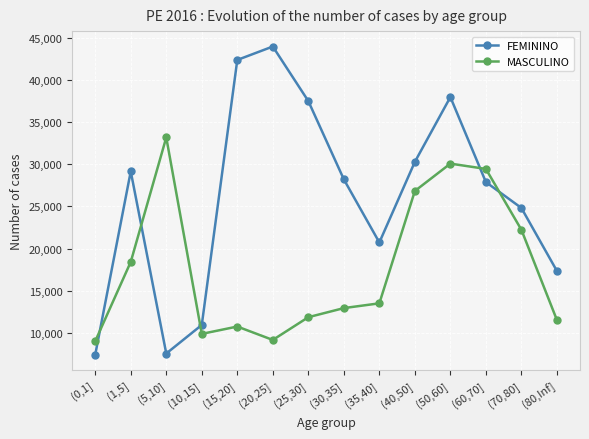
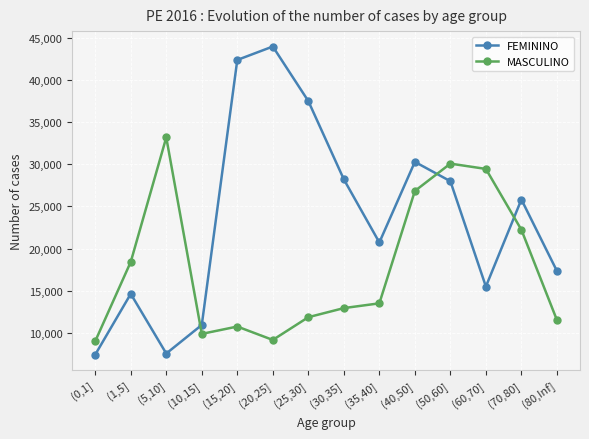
  {
    "FEMININO": {
      "(0,1]": "7,000",
-     "(1,5]": "29,000",
+     "(1,5]": "15,000",
      "(5,10]": "8,000",
      "(10,15]": "11,000",
      "(15,20]": "42,000",
      "(20,25]": "44,000",
      "(25,30]": "38,000",
      "(30,35]": "28,000",
      "(35,40]": "21,000",
      "(40,50]": "30,000",
-     "(50,60]": "38,000",
-     "(60,70]": "28,000",
-     "(70,80]": "25,000",
+     "(50,60]": "28,000",
+     "(60,70]": "15,000",
+     "(70,80]": "26,000",
      "(80,Inf]": "17,000"
    },
    "MASCULINO": {
      "(0,1]": "9,000",
      "(1,5]": "18,000",
      "(5,10]": "33,000",
      "(10,15]": "10,000",
      "(15,20]": "11,000",
      "(20,25]": "9,000",
      "(25,30]": "12,000",
      "(30,35]": "13,000",
      "(35,40]": "14,000",
      "(40,50]": "27,000",
      "(50,60]": "30,000",
      "(60,70]": "29,000",
      "(70,80]": "22,000",
      "(80,Inf]": "12,000"
    }
  }
